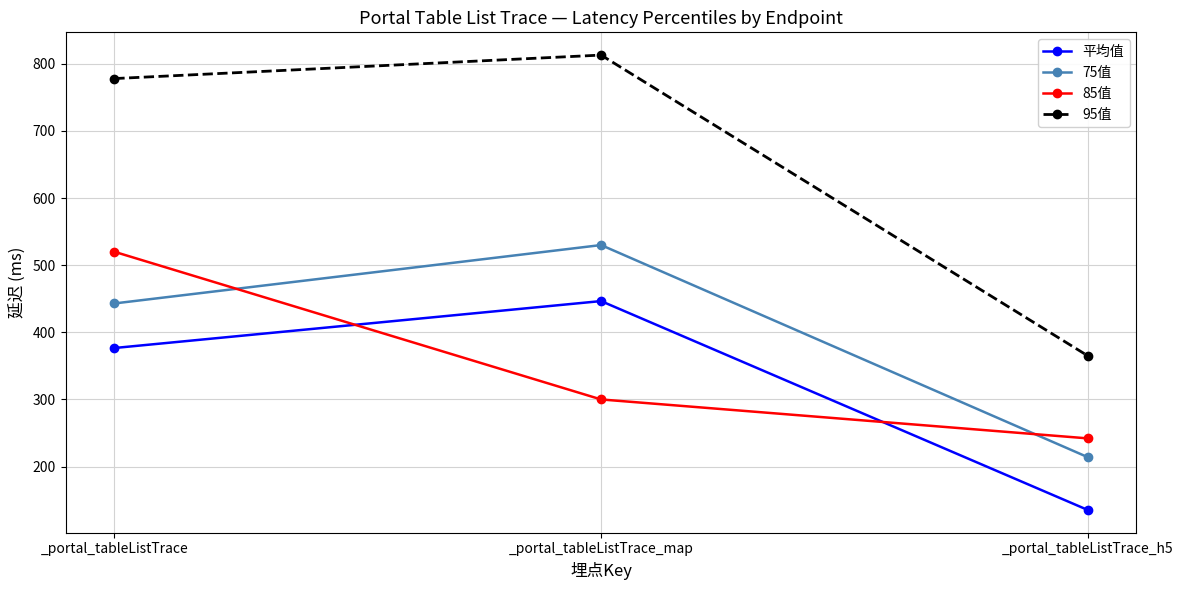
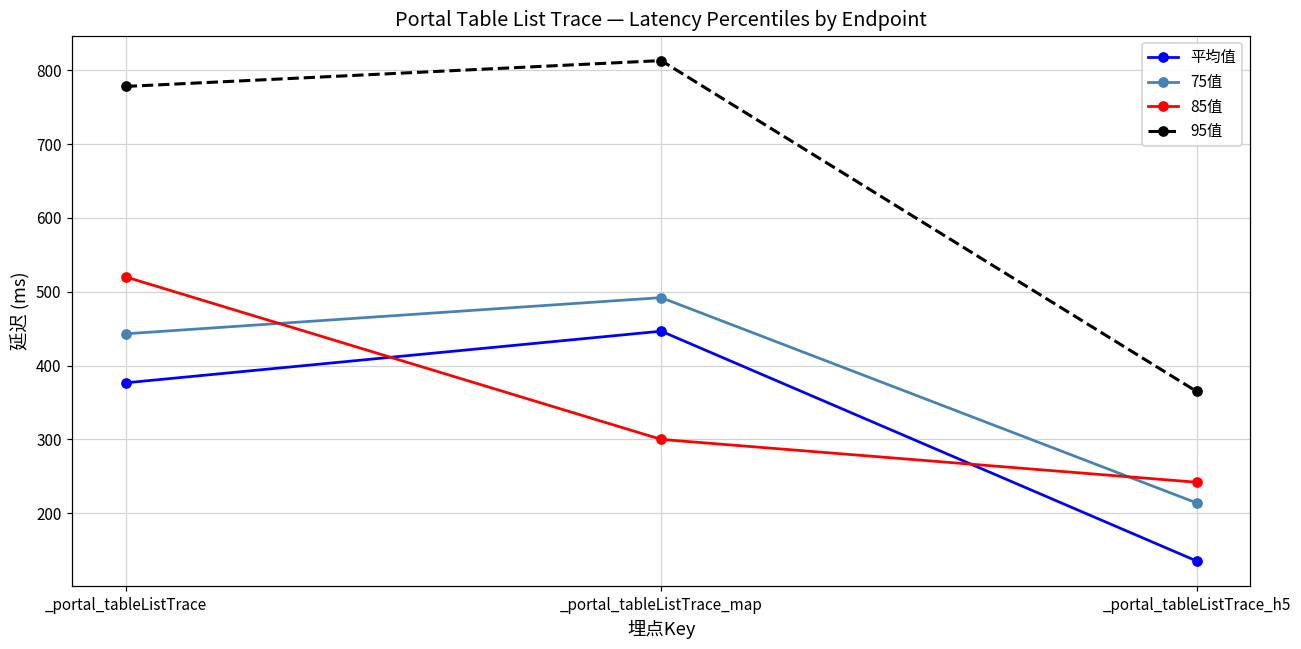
  {
    "平均值": {
      "_portal_tableListTrace": 380,
      "_portal_tableListTrace_map": 450,
      "_portal_tableListTrace_h5": 140
    },
    "75值": {
      "_portal_tableListTrace": 440,
-     "_portal_tableListTrace_map": 530,
+     "_portal_tableListTrace_map": 490,
      "_portal_tableListTrace_h5": 210
    },
    "85值": {
      "_portal_tableListTrace": 520,
      "_portal_tableListTrace_map": 300,
      "_portal_tableListTrace_h5": 240
    },
    "95值": {
      "_portal_tableListTrace": 780,
      "_portal_tableListTrace_map": 810,
      "_portal_tableListTrace_h5": 370
    }
  }
